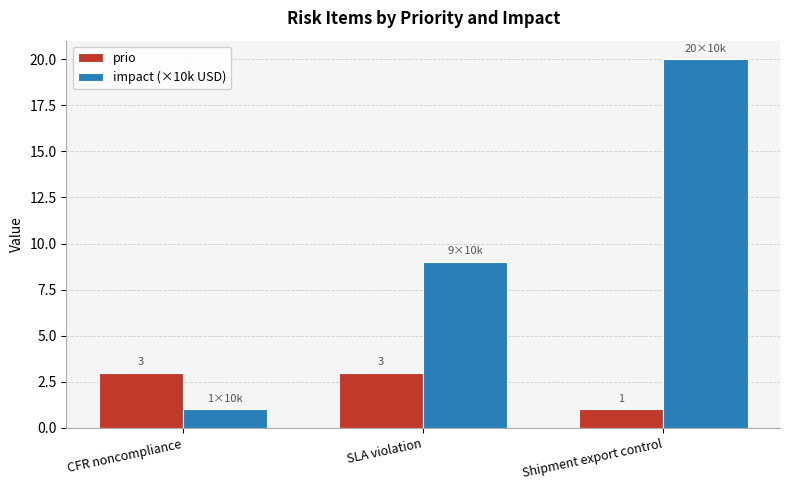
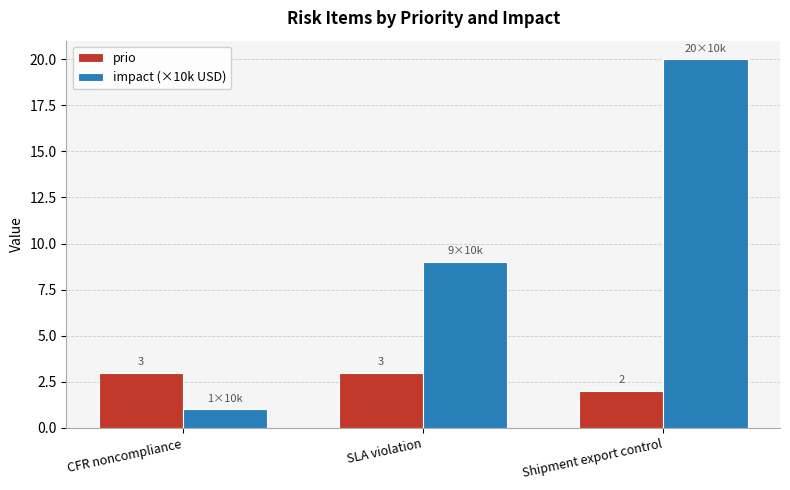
  {
    "prio": {
      "CFR noncompliance": "3",
      "SLA violation": "3",
-     "Shipment export control": "1"
+     "Shipment export control": "2"
    },
    "impact (×10k USD)": {
      "CFR noncompliance": "1×10k",
      "SLA violation": "9×10k",
      "Shipment export control": "20×10k"
    }
  }
